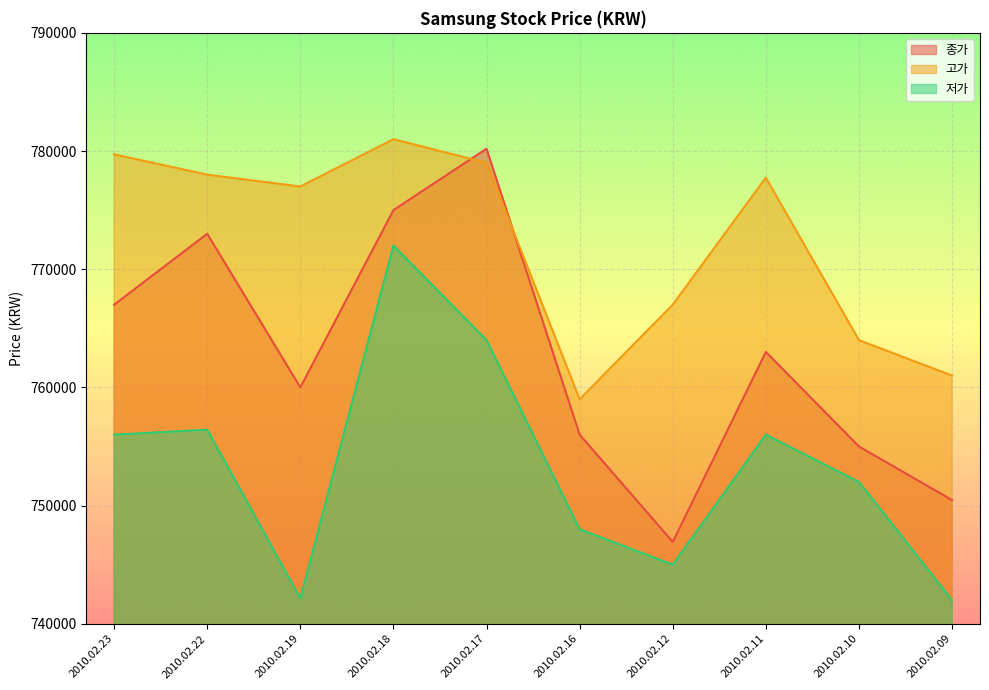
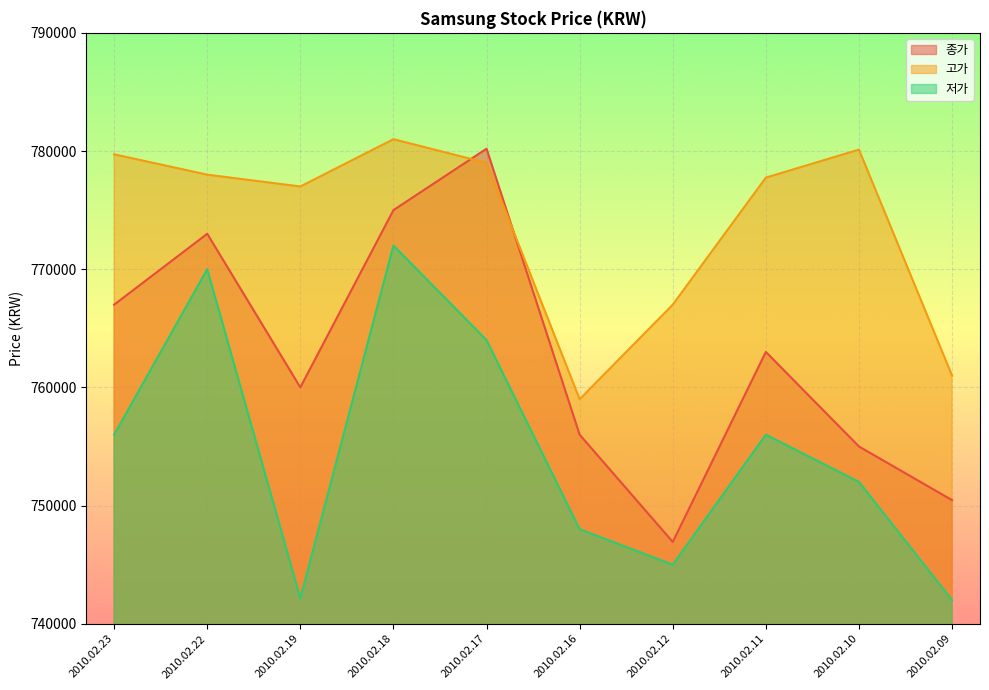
  {
    "종가": {
      "2010.02.23": 767000,
      "2010.02.22": 773000,
      "2010.02.19": 760000,
      "2010.02.18": 775000,
      "2010.02.17": 780200,
      "2010.02.16": 756000,
      "2010.02.12": 746900,
      "2010.02.11": 763000,
      "2010.02.10": 755000,
      "2010.02.09": 750500
    },
    "고가": {
      "2010.02.23": 779700,
      "2010.02.22": 778000,
      "2010.02.19": 777000,
      "2010.02.18": 781000,
      "2010.02.17": 779000,
      "2010.02.16": 759000,
      "2010.02.12": 767000,
      "2010.02.11": 777700,
-     "2010.02.10": 764000,
+     "2010.02.10": 780100,
      "2010.02.09": 761000
    },
    "저가": {
      "2010.02.23": 756000,
-     "2010.02.22": 756400,
+     "2010.02.22": 770000,
      "2010.02.19": 742200,
      "2010.02.18": 772000,
      "2010.02.17": 764000,
      "2010.02.16": 748000,
      "2010.02.12": 745000,
      "2010.02.11": 756000,
      "2010.02.10": 752000,
      "2010.02.09": 742000
    }
  }
